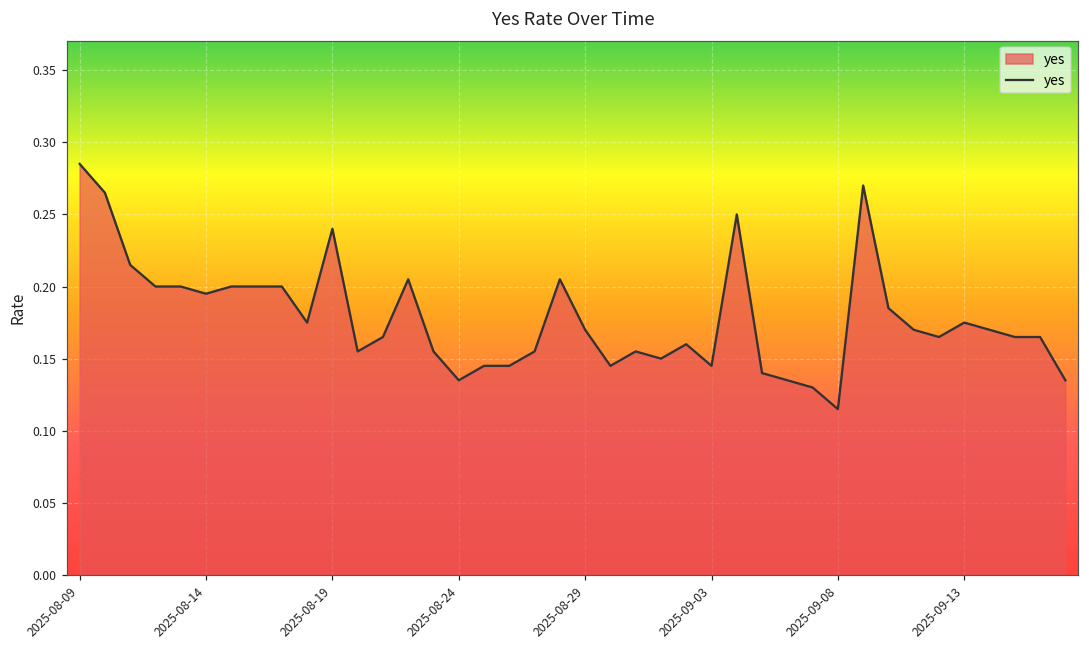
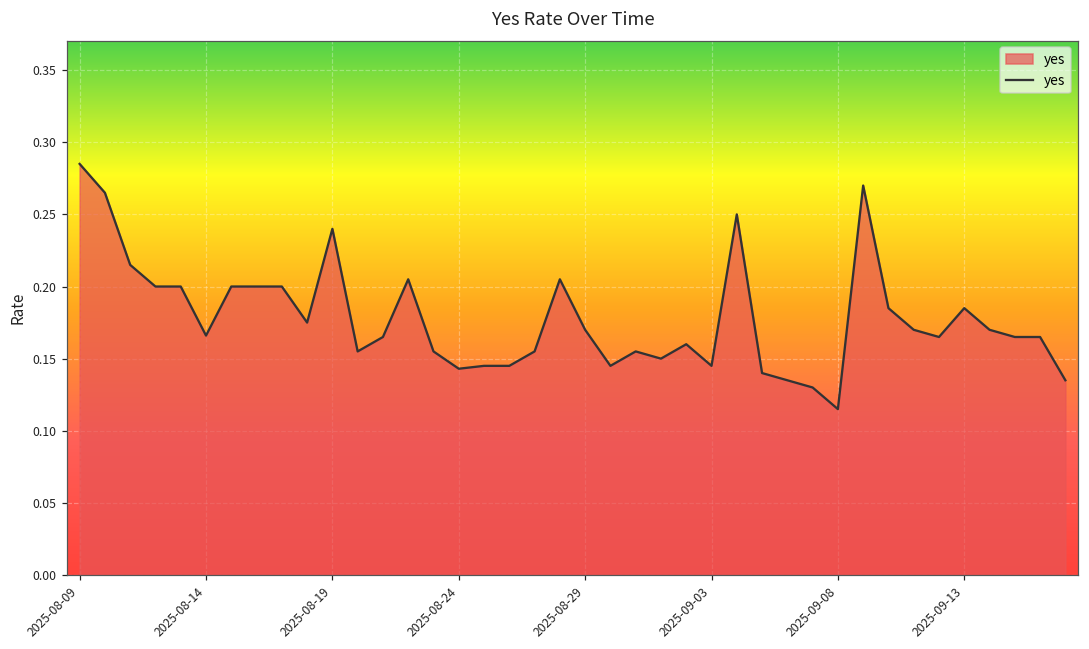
  {
    "2025-08-09": 0.285,
-   "2025-08-14": 0.195,
+   "2025-08-14": 0.166,
    "2025-08-19": 0.240,
-   "2025-08-24": 0.135,
+   "2025-08-24": 0.143,
    "2025-08-29": 0.170,
    "2025-09-03": 0.145,
    "2025-09-08": 0.115,
-   "2025-09-13": 0.175
+   "2025-09-13": 0.185
  }
